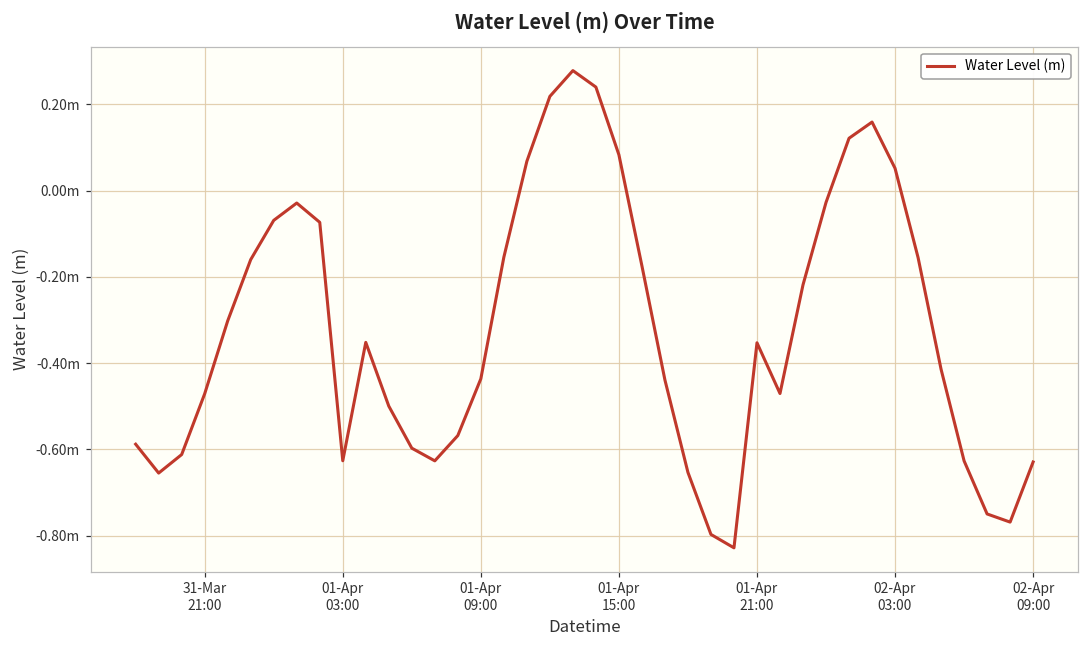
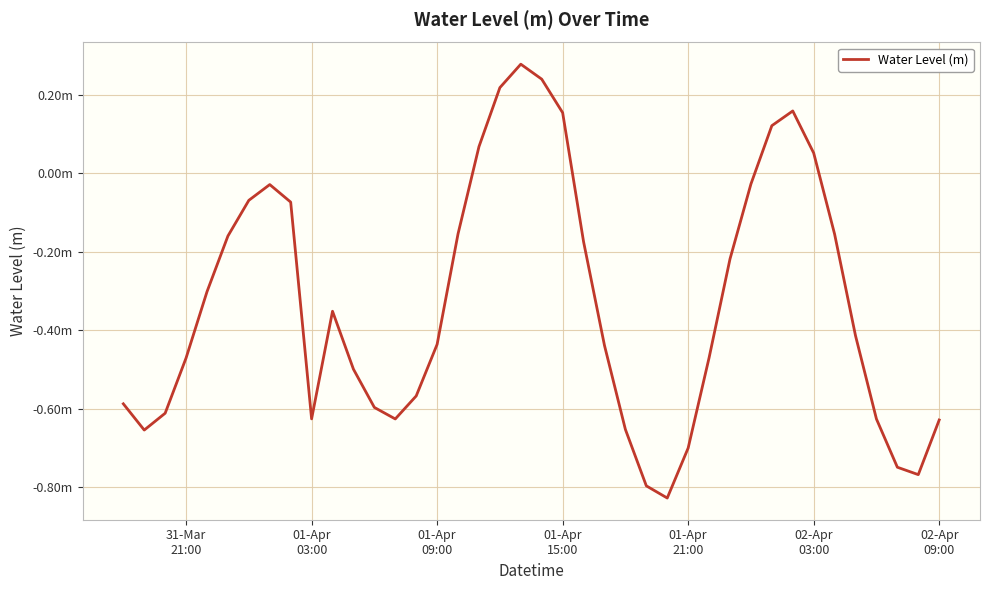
  {
    "31-Mar 21:00": "-0.47m",
    "01-Apr 03:00": "-0.63m",
    "01-Apr 09:00": "-0.44m",
-   "01-Apr 15:00": "0.08m",
-   "01-Apr 21:00": "-0.35m",
+   "01-Apr 15:00": "0.15m",
+   "01-Apr 21:00": "-0.70m",
    "02-Apr 03:00": "0.05m",
    "02-Apr 09:00": "-0.63m"
  }
